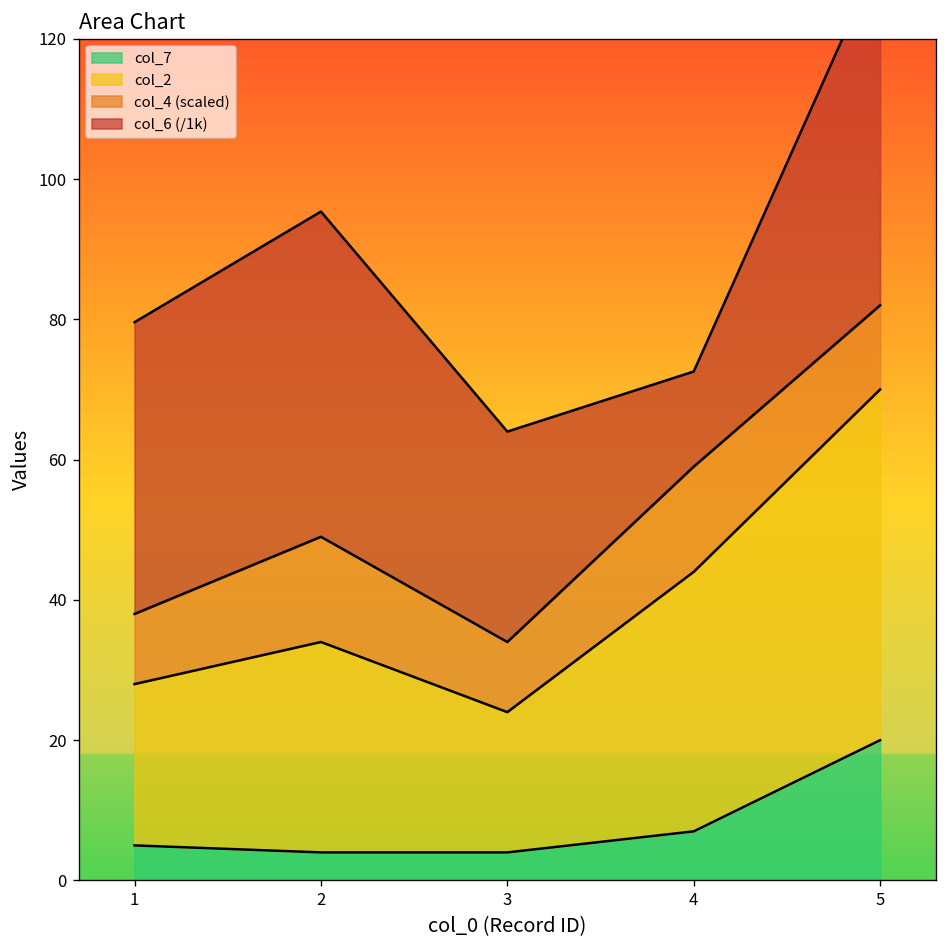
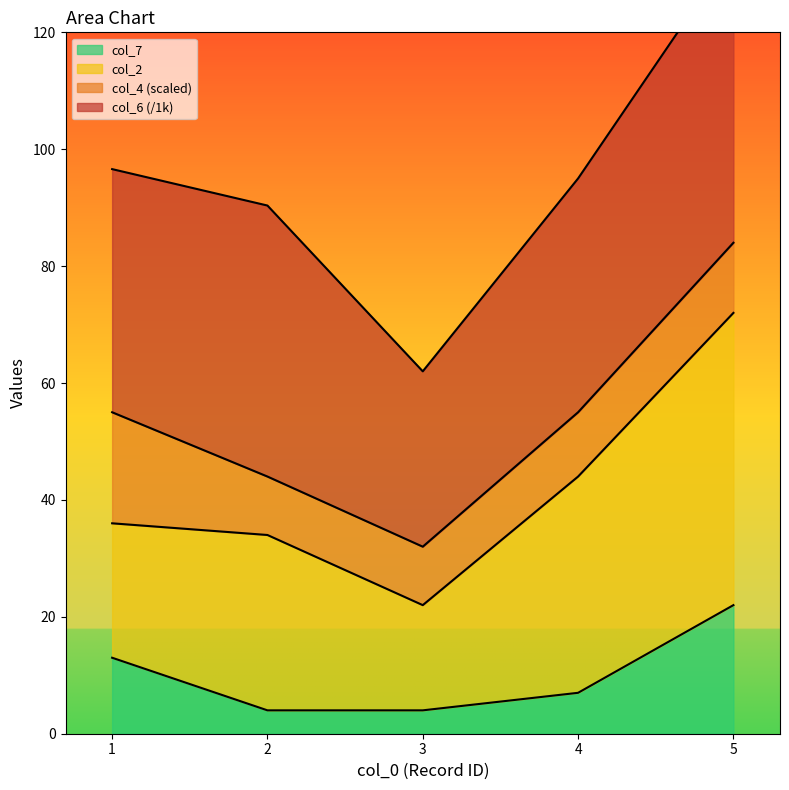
  {
    "col_7": {
-     "1": 5,
+     "1": 13,
      "2": 4,
      "3": 4,
      "4": 7,
-     "5": 20
+     "5": 22
    },
    "col_2": {
      "1": 23,
      "2": 30,
-     "3": 20,
+     "3": 18,
      "4": 37,
      "5": 50
    },
    "col_4 (scaled)": {
-     "1": 10,
-     "2": 15,
+     "1": 19,
+     "2": 10,
      "3": 10,
-     "4": 15,
+     "4": 11,
      "5": 12
    },
    "col_6 (/1k)": {
      "1": 42,
      "2": 46,
      "3": 30,
-     "4": 14
+     "4": 40
    }
  }
